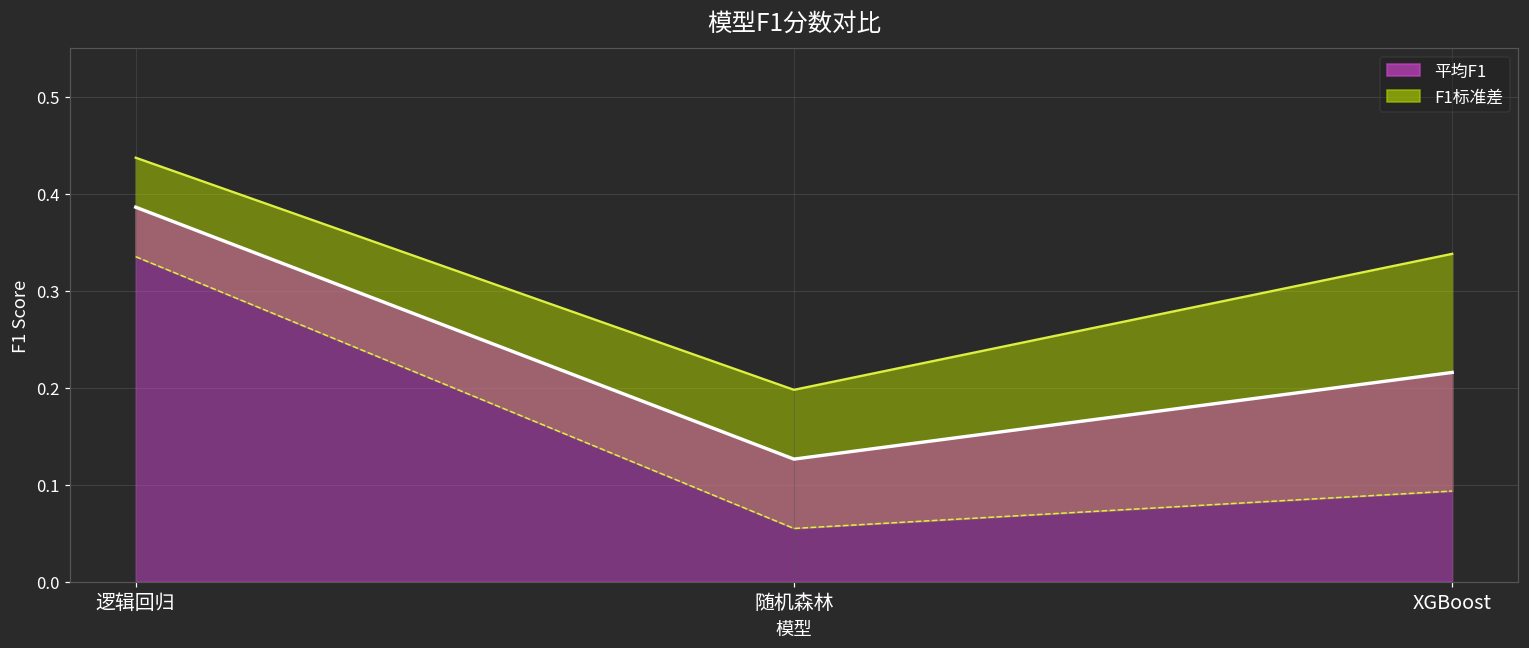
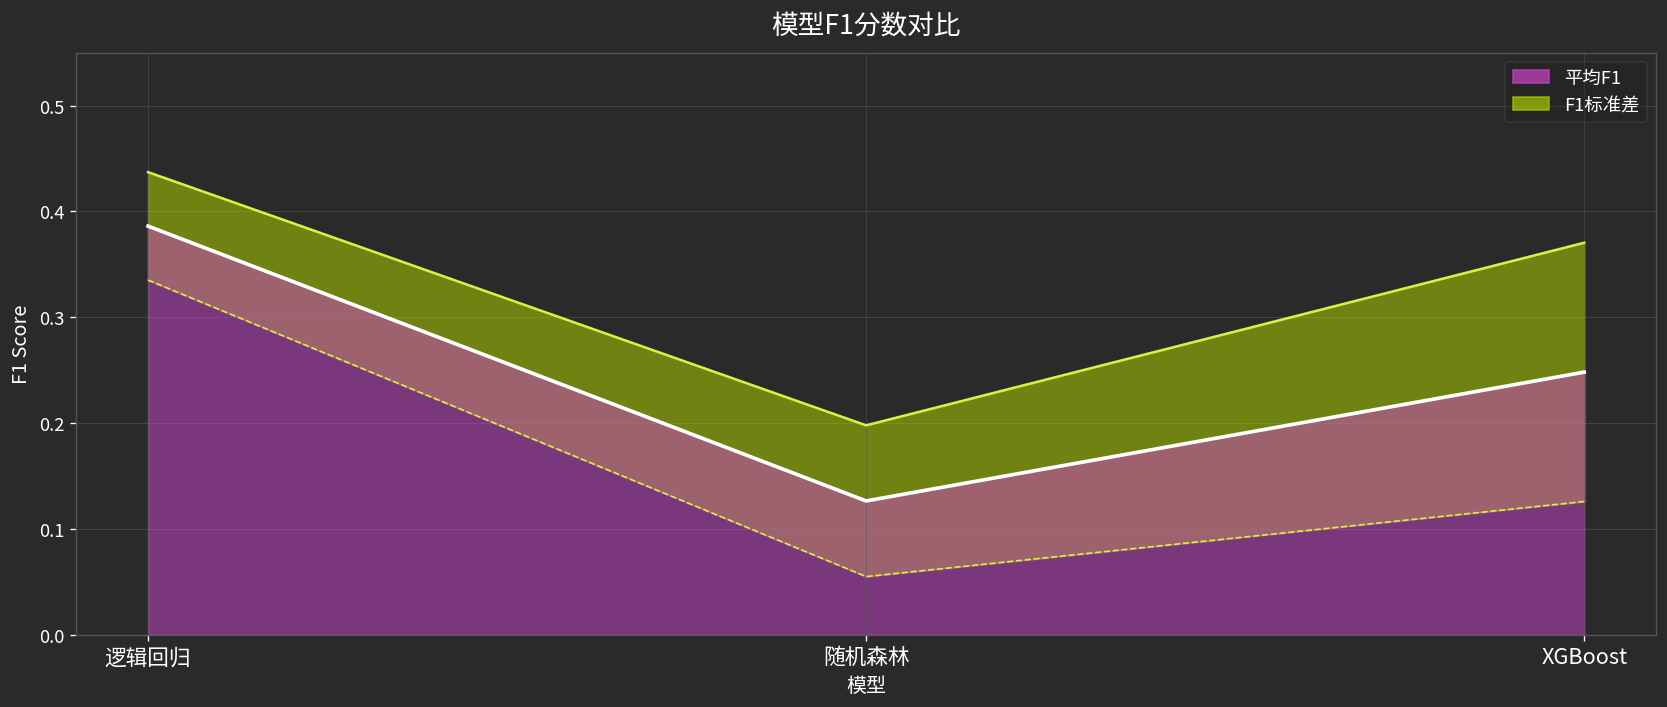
  {
    "平均F1": {
      "逻辑回归": 0.39,
      "随机森林": 0.13,
-     "XGBoost": 0.22
+     "XGBoost": 0.25
    },
    "F1标准差": {
      "逻辑回归": 0.44,
      "随机森林": 0.20
    }
  }
